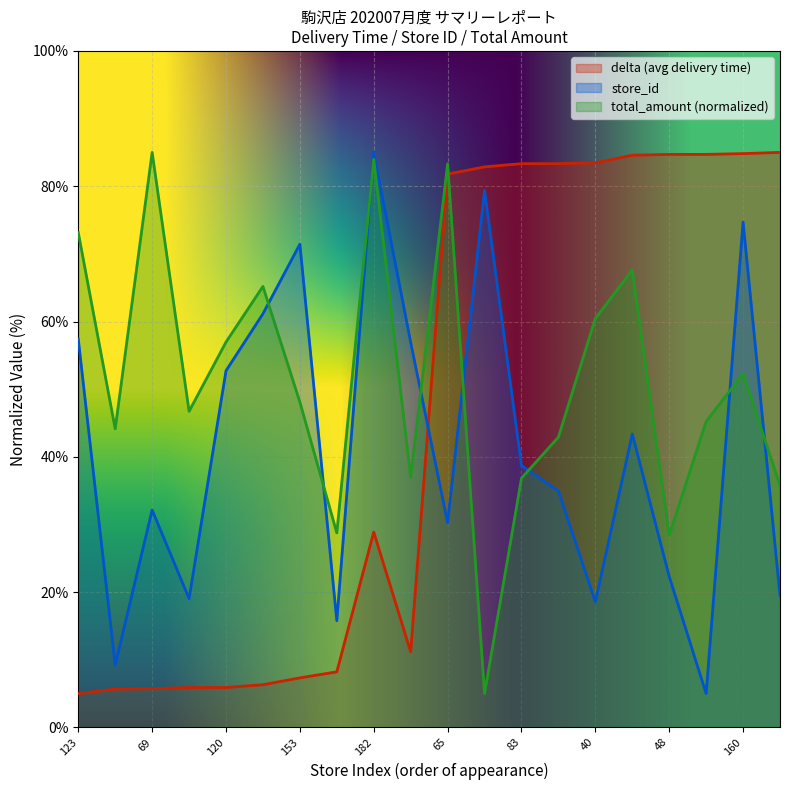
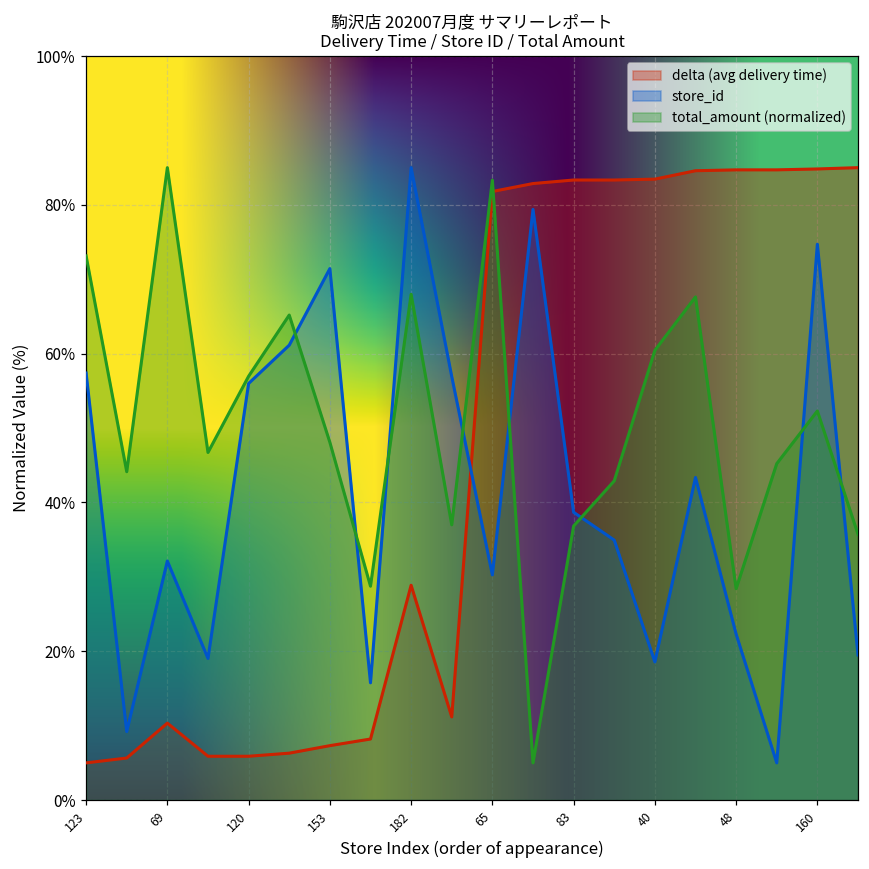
  {
    "delta (avg delivery time)": {
      "123": "5%",
-     "69": "6%",
+     "69": "10%",
      "120": "6%",
      "153": "7%",
      "182": "29%",
      "65": "82%",
      "83": "83%",
      "40": "83%",
      "48": "85%",
      "160": "85%"
    },
    "store_id": {
      "123": "57%",
      "69": "32%",
-     "120": "53%",
+     "120": "56%",
      "153": "71%",
      "182": "85%",
      "65": "30%",
      "83": "39%",
      "40": "19%",
      "48": "22%",
      "160": "75%"
    },
    "total_amount (normalized)": {
      "123": "73%",
      "69": "85%",
      "120": "57%",
      "153": "48%",
-     "182": "84%",
+     "182": "68%",
      "65": "83%",
      "83": "37%",
      "40": "60%",
      "48": "28%",
      "160": "52%"
    }
  }
